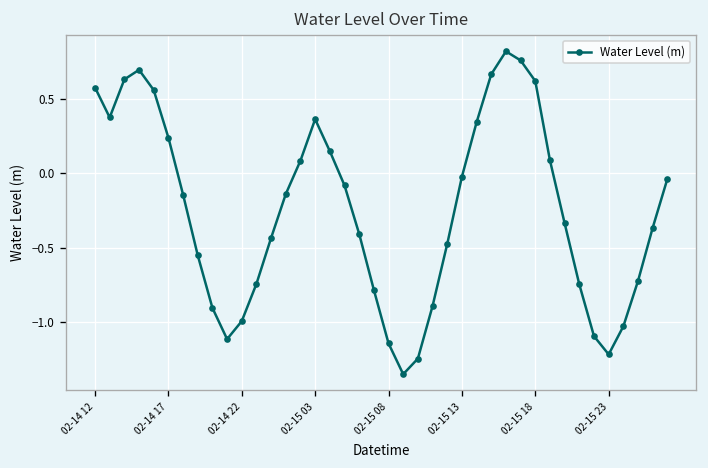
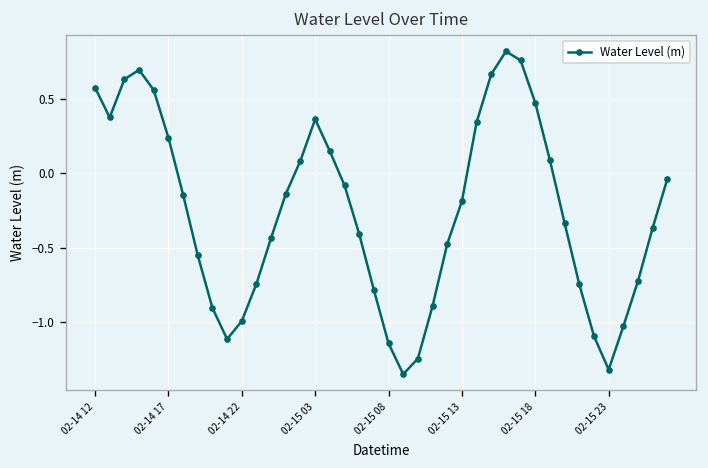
  {
    "02-14 12": 0.58,
    "02-14 17": 0.24,
    "02-14 22": -1.00,
    "02-15 03": 0.37,
    "02-15 08": -1.15,
-   "02-15 13": -0.02,
-   "02-15 18": 0.62,
-   "02-15 23": -1.22
+   "02-15 13": -0.19,
+   "02-15 18": 0.48,
+   "02-15 23": -1.32
  }
